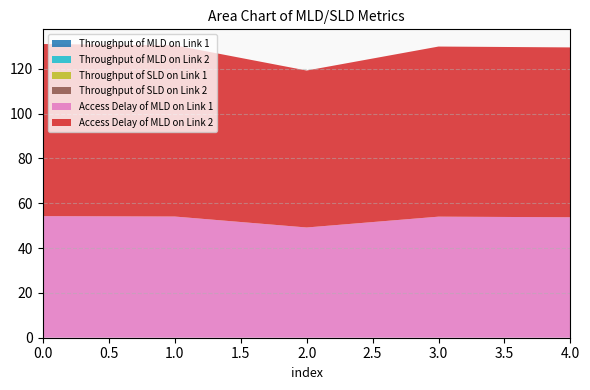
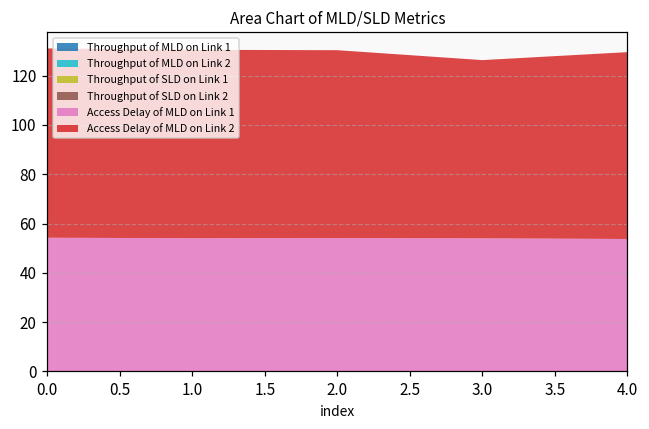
  {
    "Access Delay of MLD on Link 1": {
      "0.0": 54,
      "1.0": 54,
-     "2.0": 49,
+     "2.0": 54,
      "3.0": 54,
      "4.0": 54
    },
    "Access Delay of MLD on Link 2": {
      "0.0": 77,
-     "2.0": 70,
-     "3.0": 76,
+     "2.0": 76,
+     "3.0": 72,
      "4.0": 76
    }
  }
